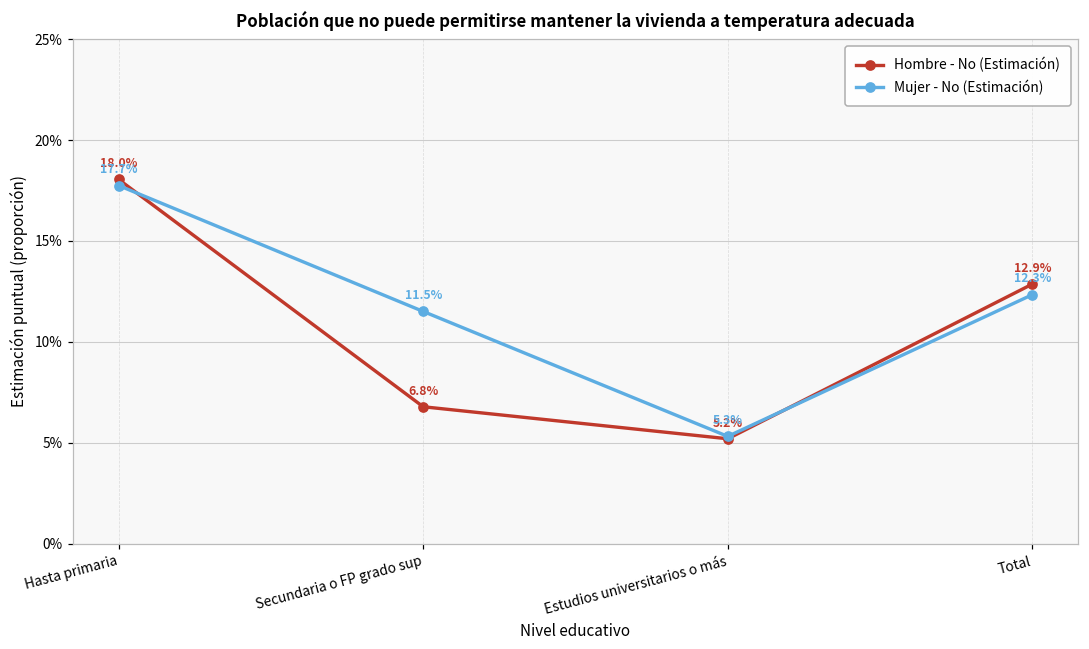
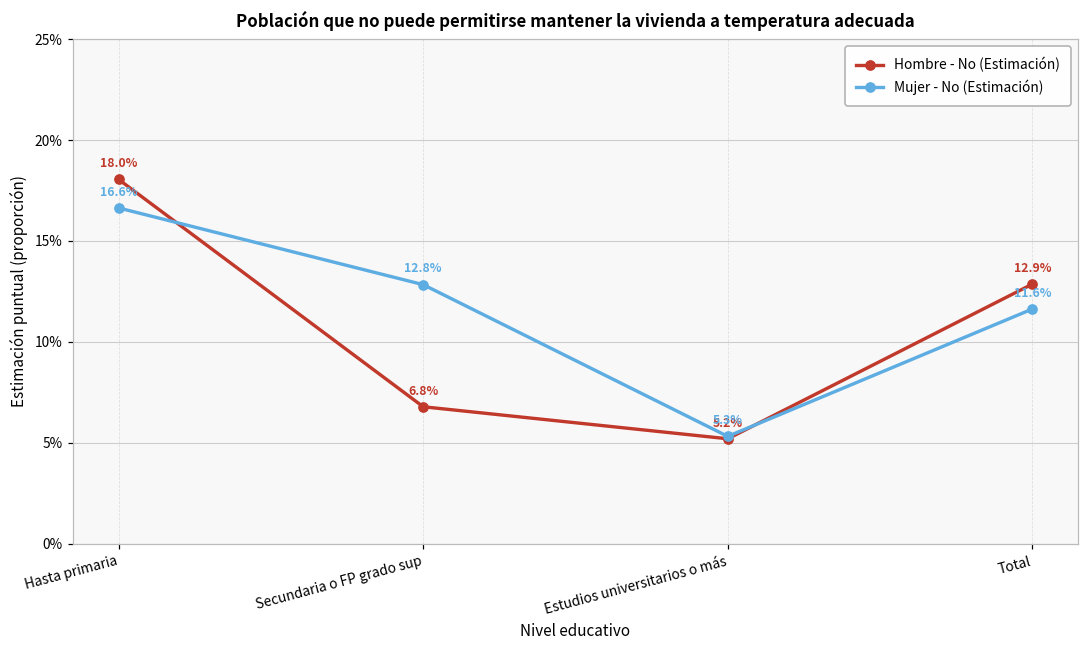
  {
    "Hombre - No (Estimación)": {
      "Secundaria o FP grado sup": "6.8%"
    },
    "Mujer - No (Estimación)": {
-     "Hasta primaria": "17.7%",
-     "Secundaria o FP grado sup": "11.5%",
-     "Total": "12.3%"
+     "Hasta primaria": "16.6%",
+     "Secundaria o FP grado sup": "12.8%",
+     "Total": "11.6%"
    }
  }
